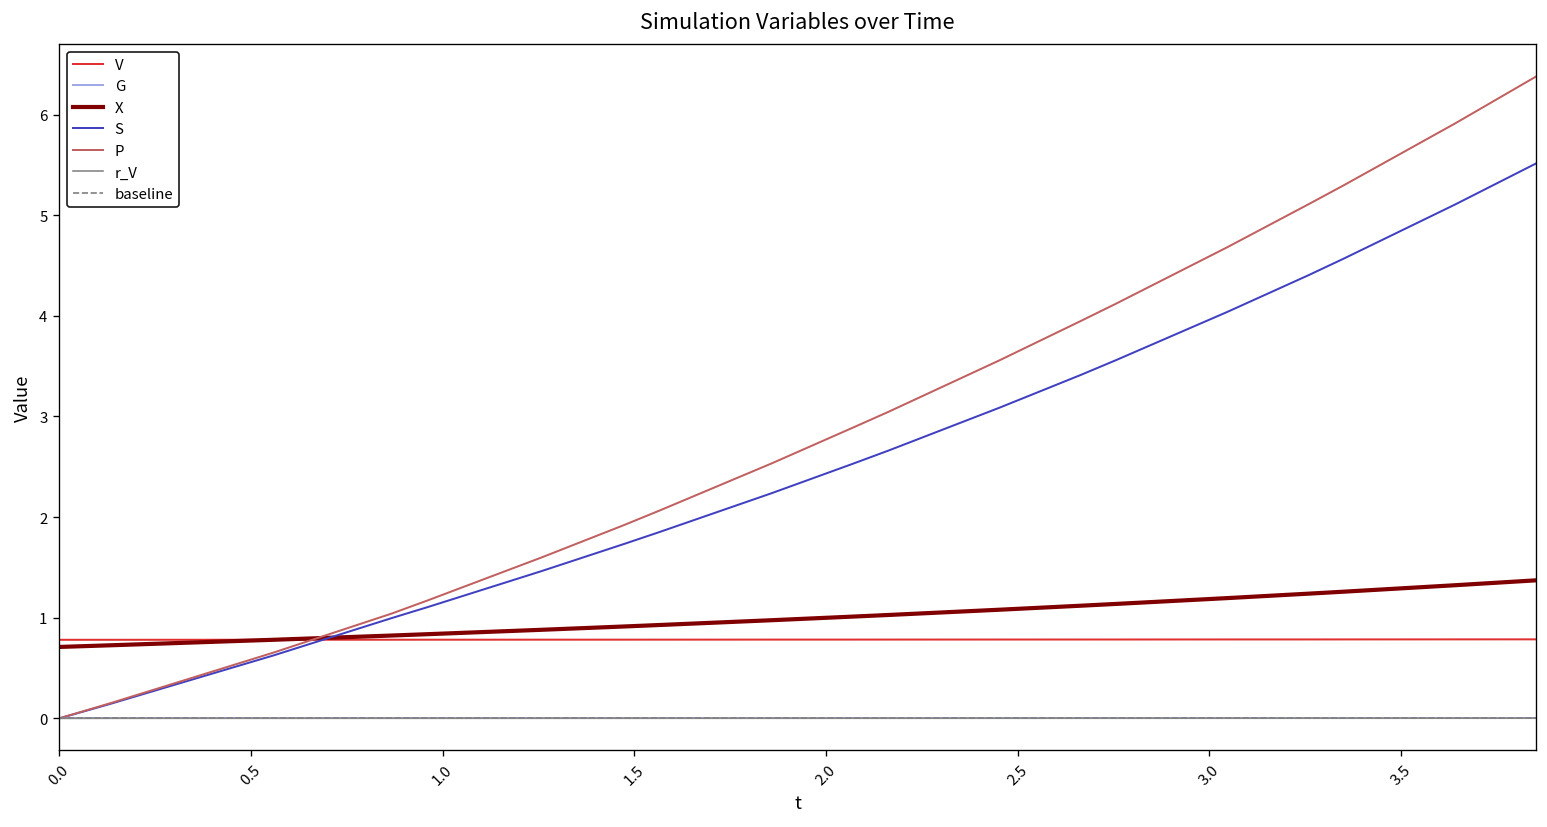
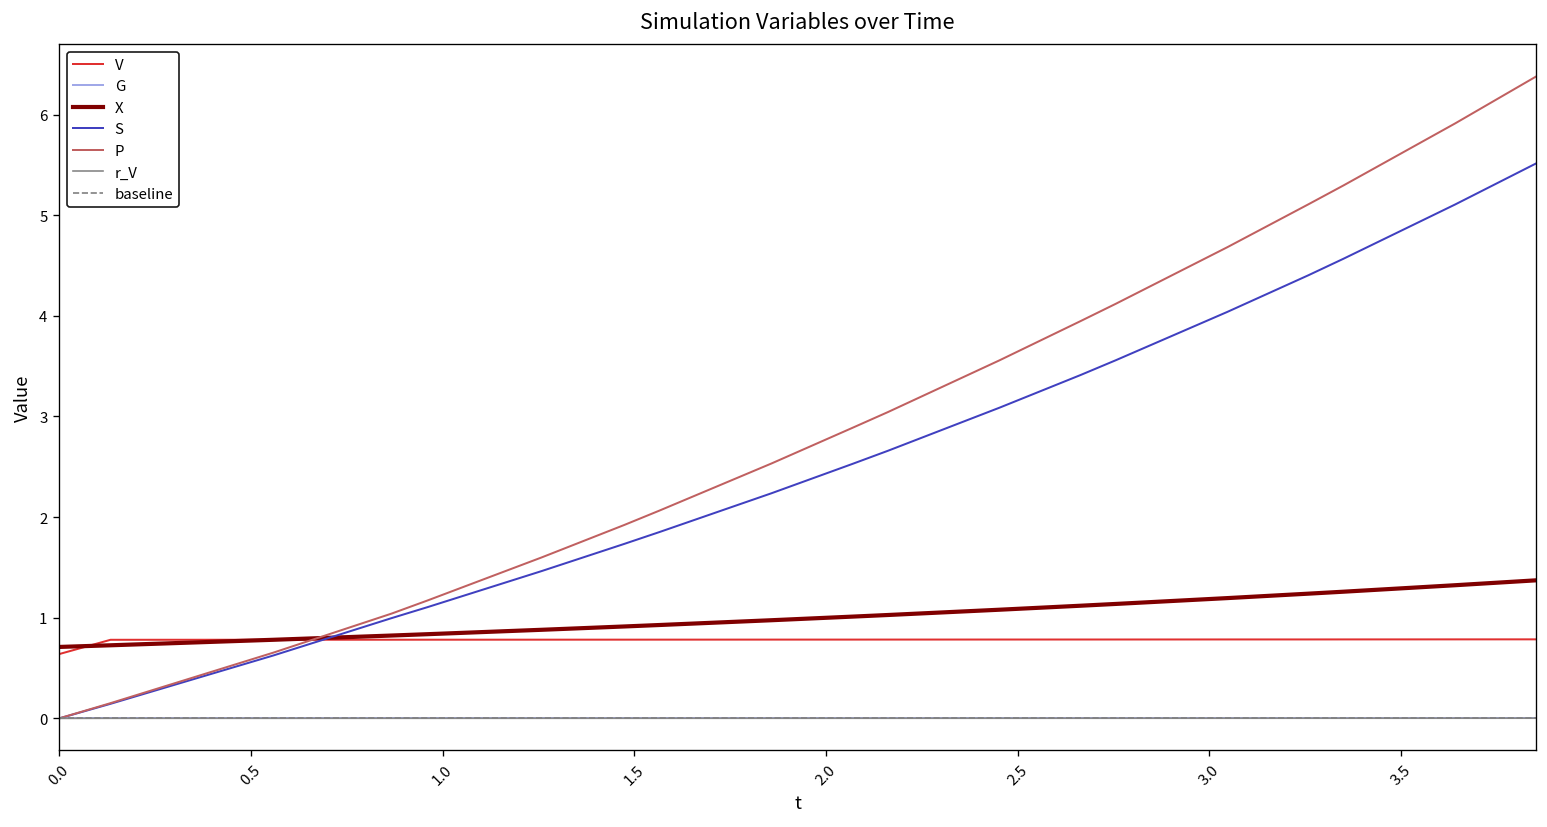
  {
    "V": {
-     "0.0": 0.8
+     "0.0": 0.6
    },
    "X": {
      "0.0": 0.7
    }
  }
